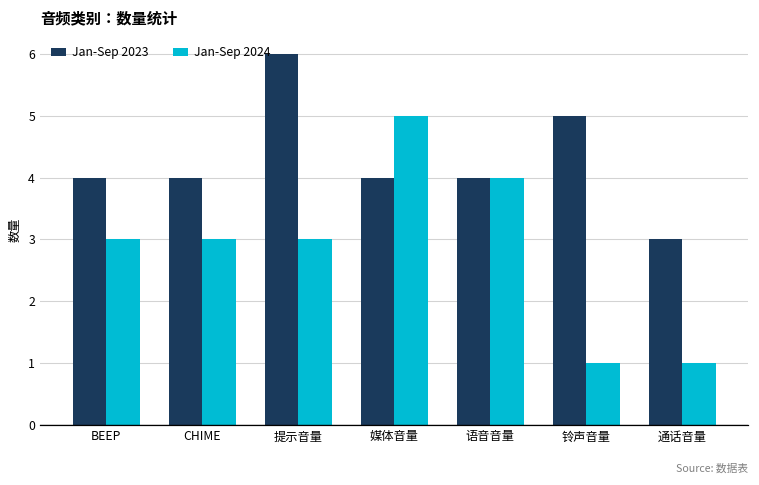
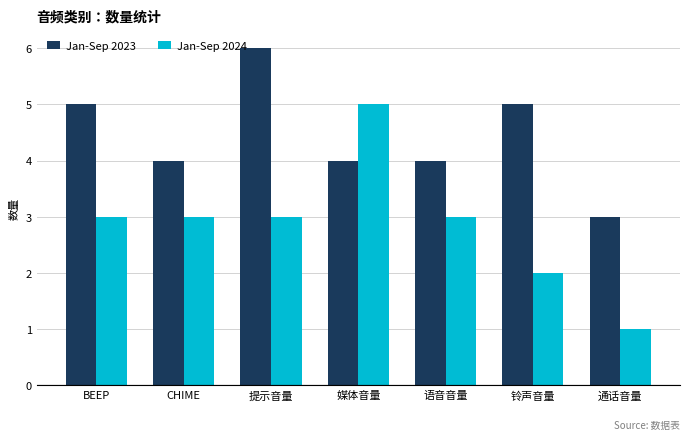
  {
    "Jan-Sep 2023": {
-     "BEEP": 4,
+     "BEEP": 5,
      "CHIME": 4,
      "提示音量": 6,
      "媒体音量": 4,
      "语音音量": 4,
      "铃声音量": 5,
      "通话音量": 3
    },
    "Jan-Sep 2024": {
      "BEEP": 3,
      "CHIME": 3,
      "提示音量": 3,
      "媒体音量": 5,
-     "语音音量": 4,
-     "铃声音量": 1,
+     "语音音量": 3,
+     "铃声音量": 2,
      "通话音量": 1
    }
  }
